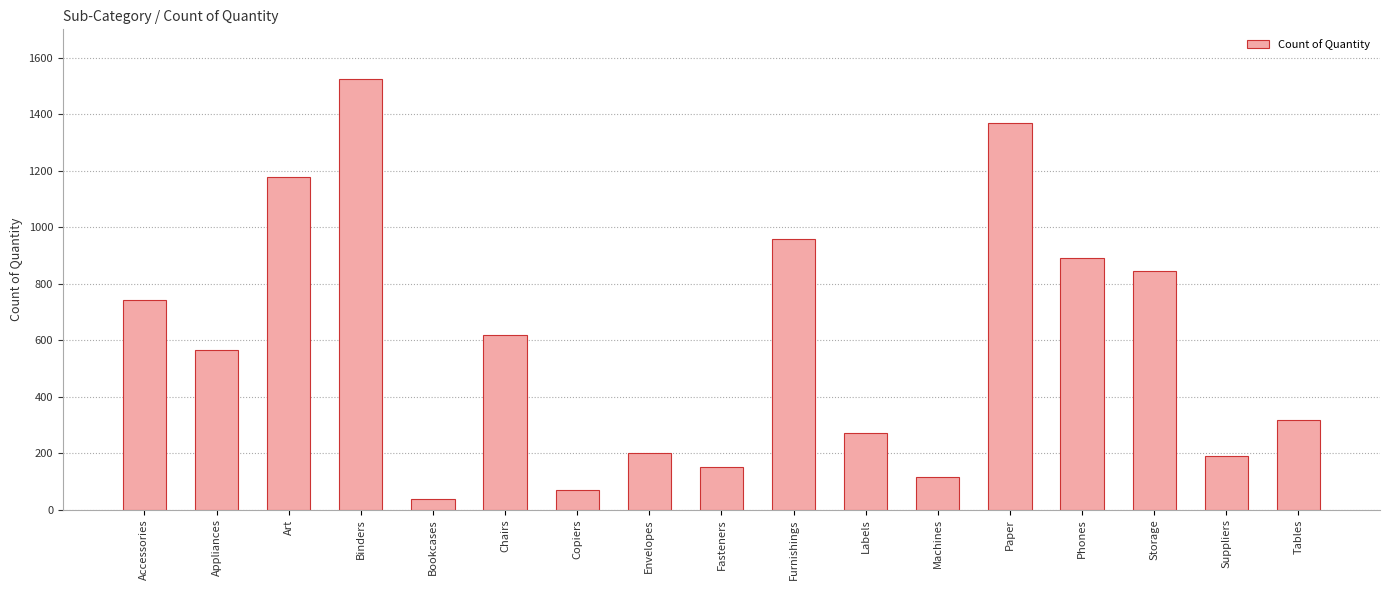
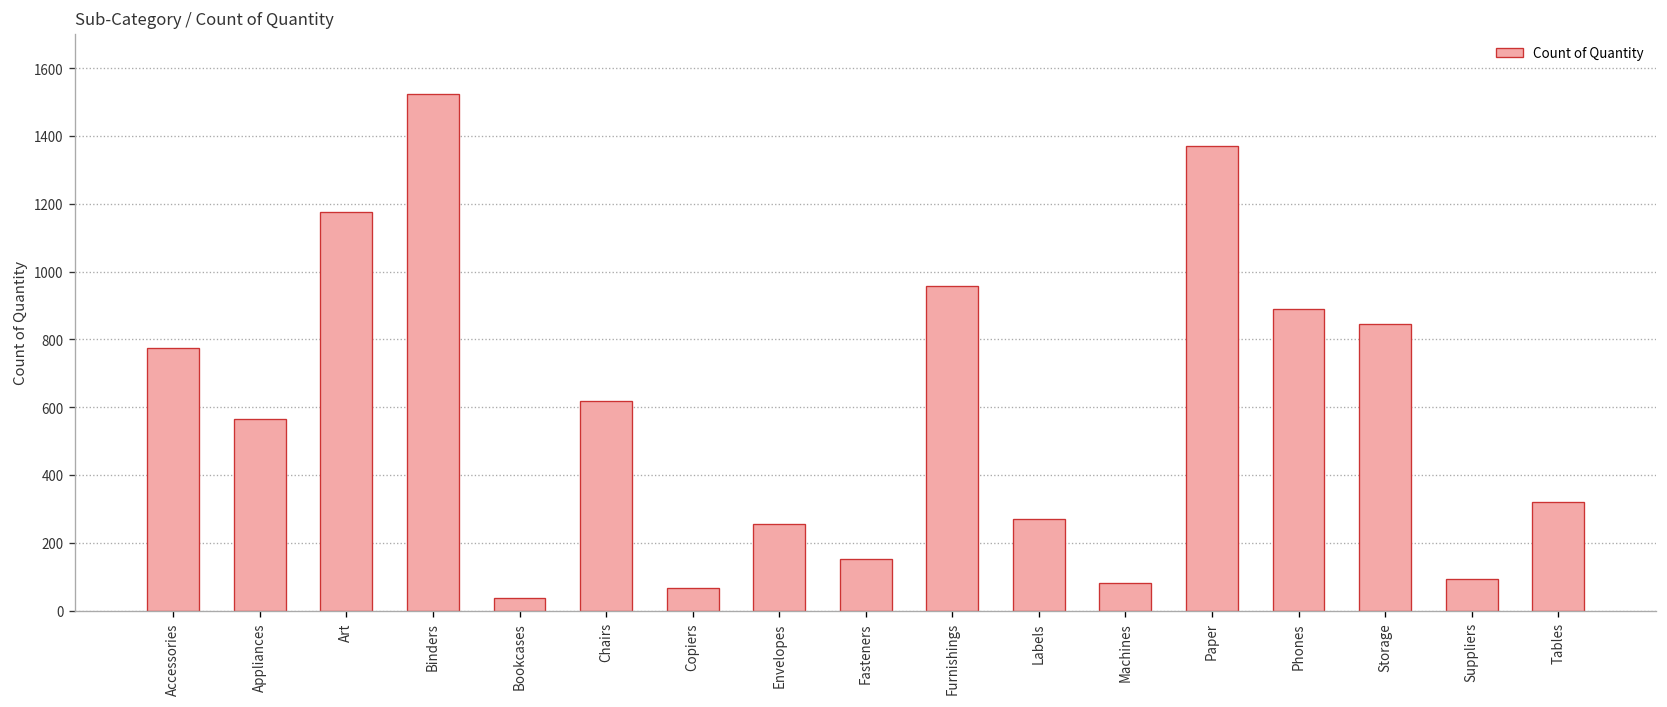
  {
-   "Accessories": 740,
+   "Accessories": 780,
    "Appliances": 570,
    "Art": 1180,
    "Binders": 1520,
    "Bookcases": 40,
    "Chairs": 620,
    "Copiers": 70,
-   "Envelopes": 200,
+   "Envelopes": 250,
    "Fasteners": 150,
    "Furnishings": 960,
    "Labels": 270,
-   "Machines": 120,
+   "Machines": 80,
    "Paper": 1370,
    "Phones": 890,
    "Storage": 850,
-   "Suppliers": 190,
+   "Suppliers": 90,
    "Tables": 320
  }
